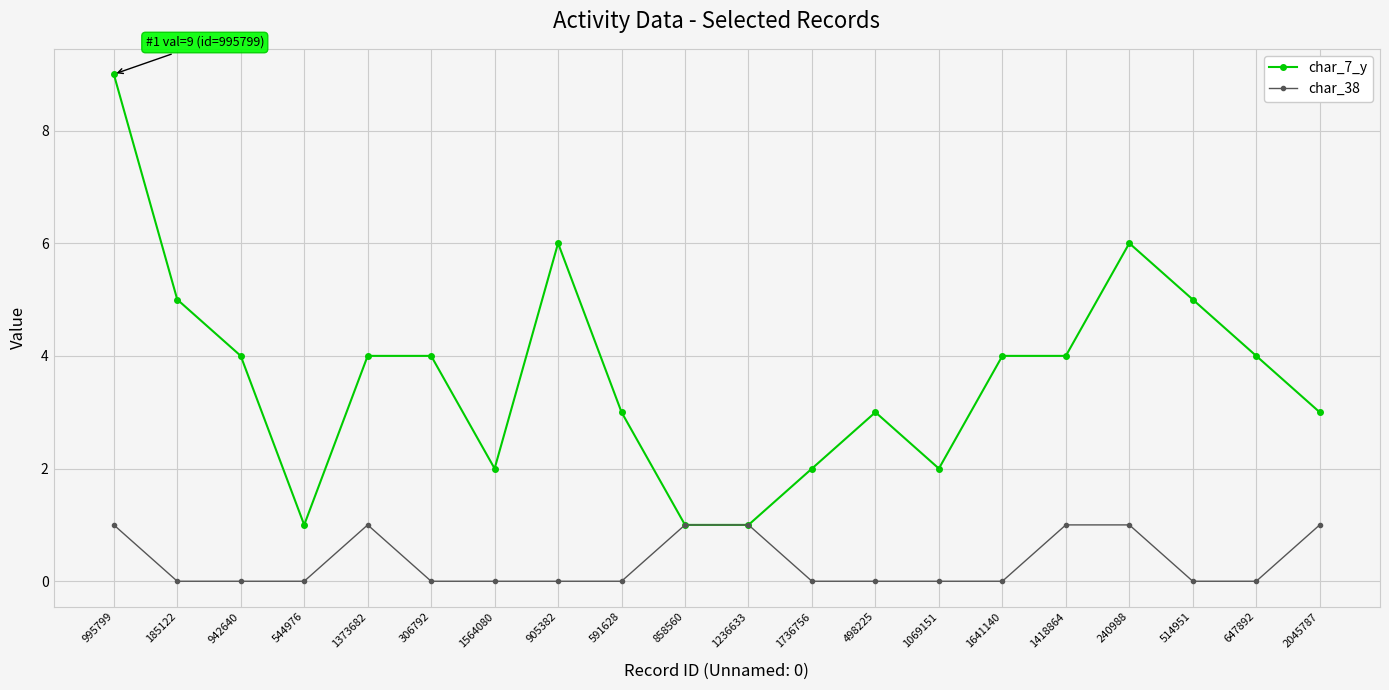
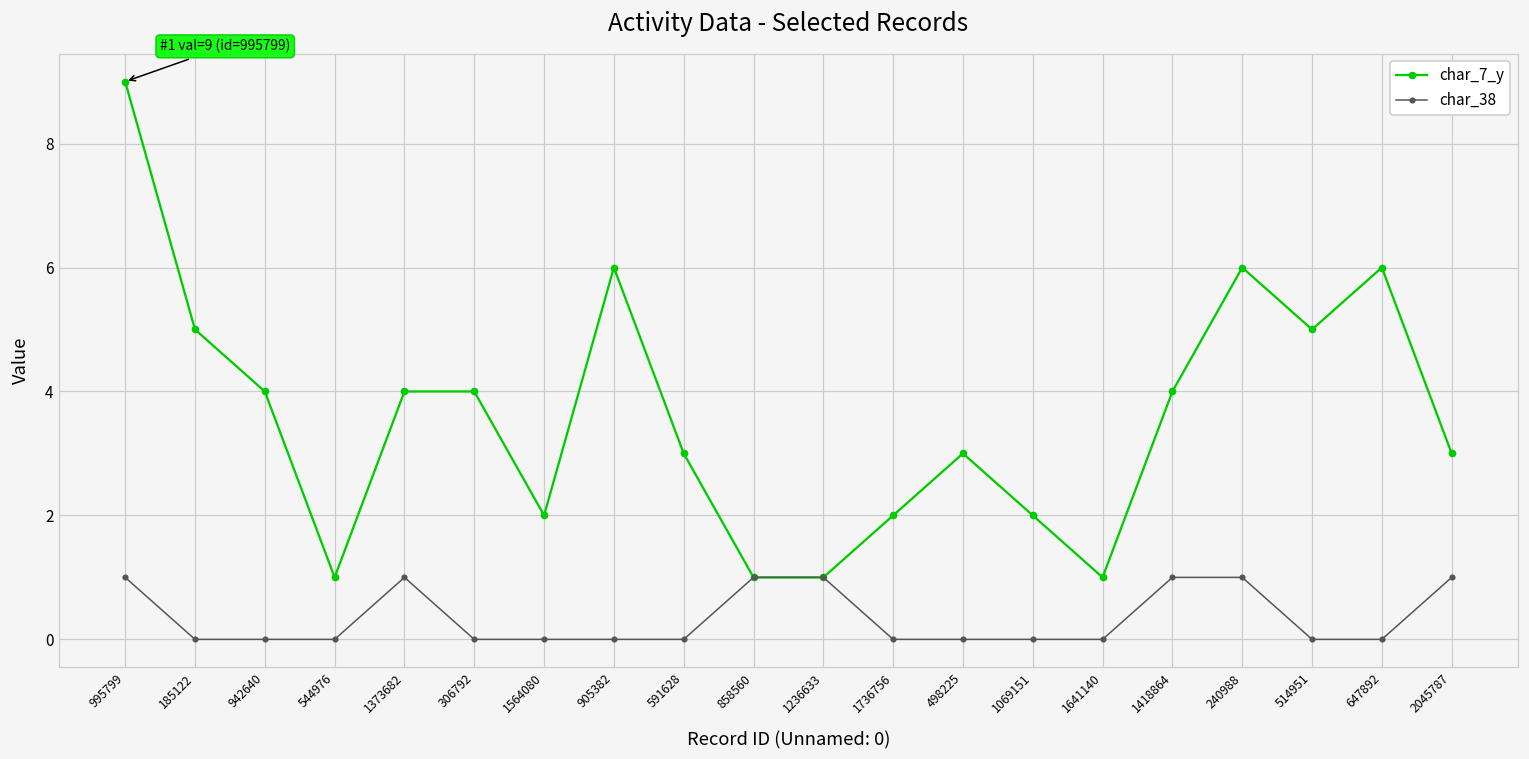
  {
    "char_7_y": {
      "185122": 5,
      "942640": 4,
      "544976": 1,
      "1373682": 4,
      "306792": 4,
      "1564080": 2,
      "905382": 6,
      "591628": 3,
      "1736756": 2,
      "498225": 3,
      "1069151": 2,
-     "1641140": 4,
+     "1641140": 1,
      "1418864": 4,
      "240988": 6,
      "514951": 5,
-     "647892": 4,
+     "647892": 6,
      "2045787": 3
    },
    "char_38": {
      "995799": 1,
      "185122": 0,
      "942640": 0,
      "544976": 0,
      "1373682": 1,
      "306792": 0,
      "1564080": 0,
      "905382": 0,
      "591628": 0,
      "1736756": 0,
      "498225": 0,
      "1069151": 0,
      "1641140": 0,
      "1418864": 1,
      "240988": 1,
      "514951": 0,
      "647892": 0,
      "2045787": 1
    }
  }
